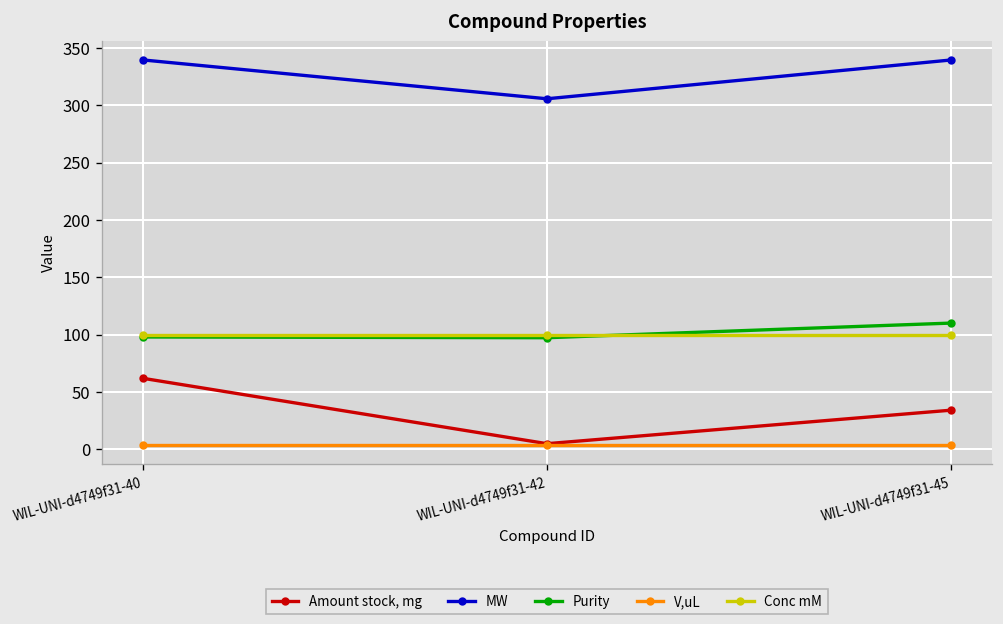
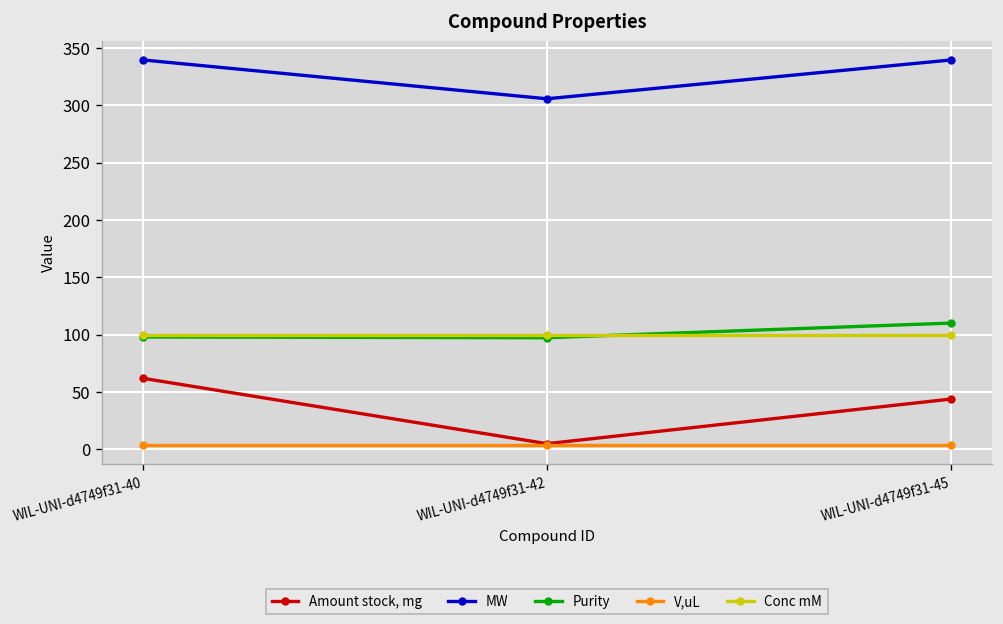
  {
    "Amount stock, mg": {
      "WIL-UNI-d4749f31-40": 60,
-     "WIL-UNI-d4749f31-45": 30
+     "WIL-UNI-d4749f31-45": 40
    },
    "MW": {
      "WIL-UNI-d4749f31-40": 340,
      "WIL-UNI-d4749f31-42": 310,
      "WIL-UNI-d4749f31-45": 340
    },
    "Purity": {
      "WIL-UNI-d4749f31-45": 110
    },
    "V,uL": {
      "WIL-UNI-d4749f31-40": 0,
      "WIL-UNI-d4749f31-45": 0
    },
    "Conc mM": {
      "WIL-UNI-d4749f31-45": 100
    }
  }
